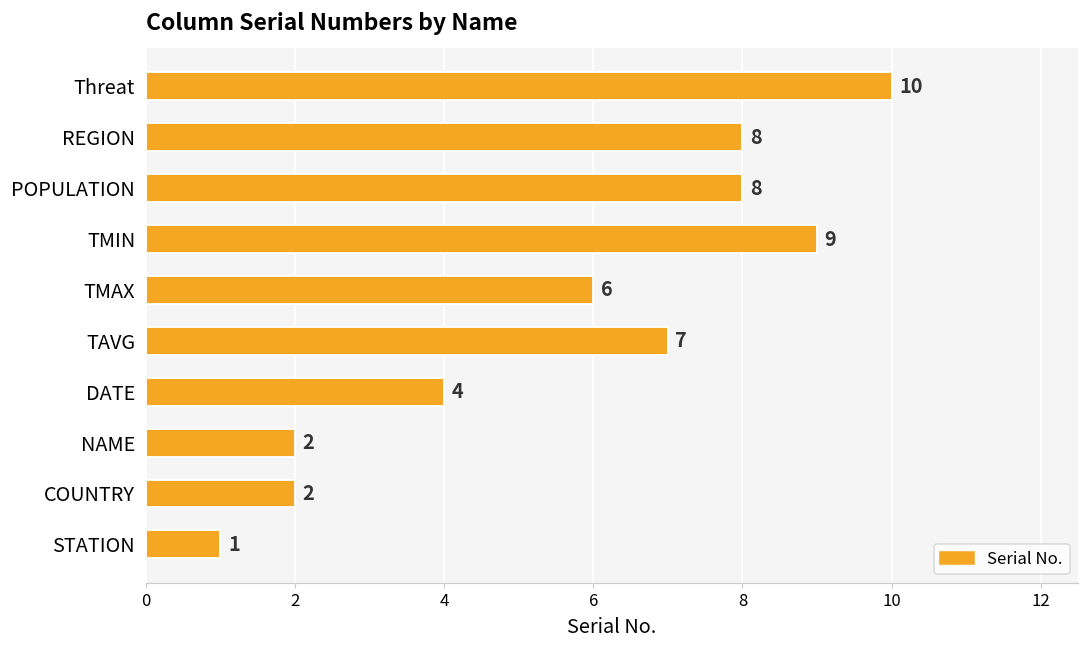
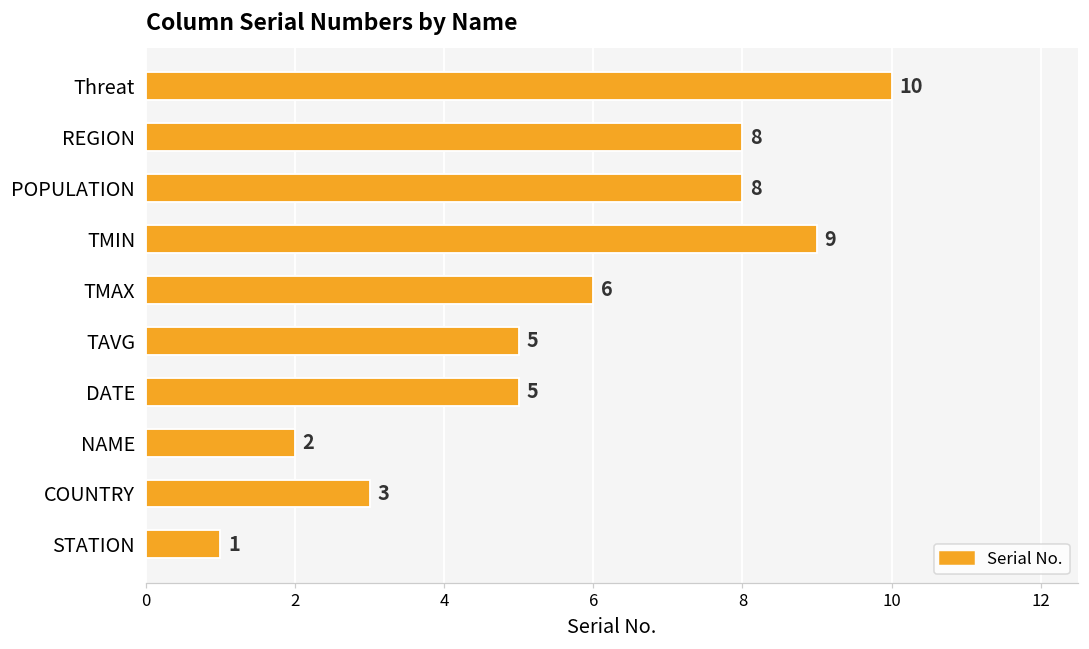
  {
    "Threat": 10,
    "REGION": 8,
    "POPULATION": 8,
    "TMIN": 9,
    "TMAX": 6,
-   "TAVG": 7,
-   "DATE": 4,
+   "TAVG": 5,
+   "DATE": 5,
    "NAME": 2,
-   "COUNTRY": 2,
+   "COUNTRY": 3,
    "STATION": 1
  }
